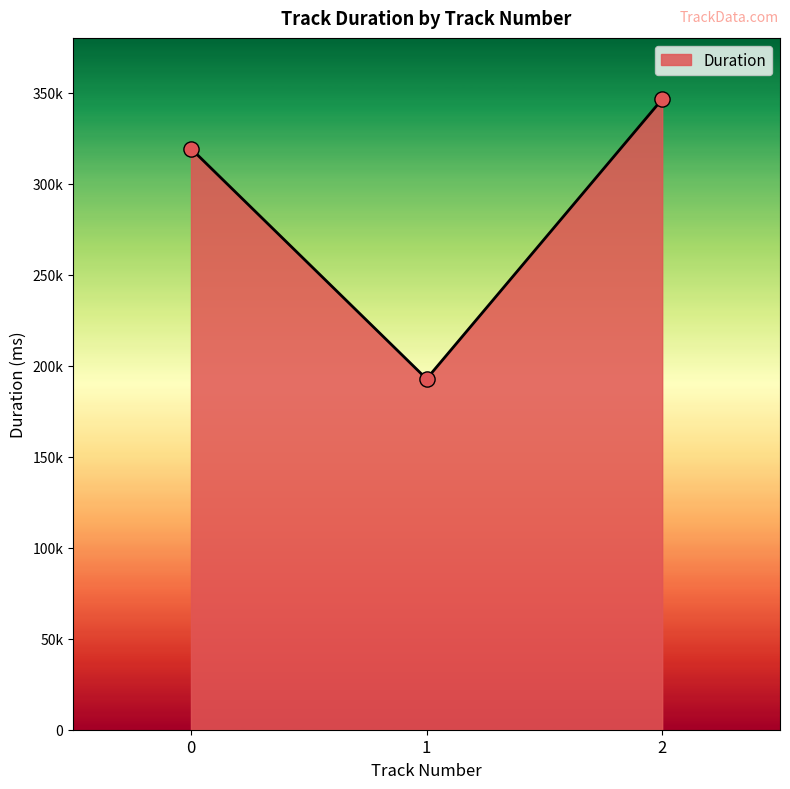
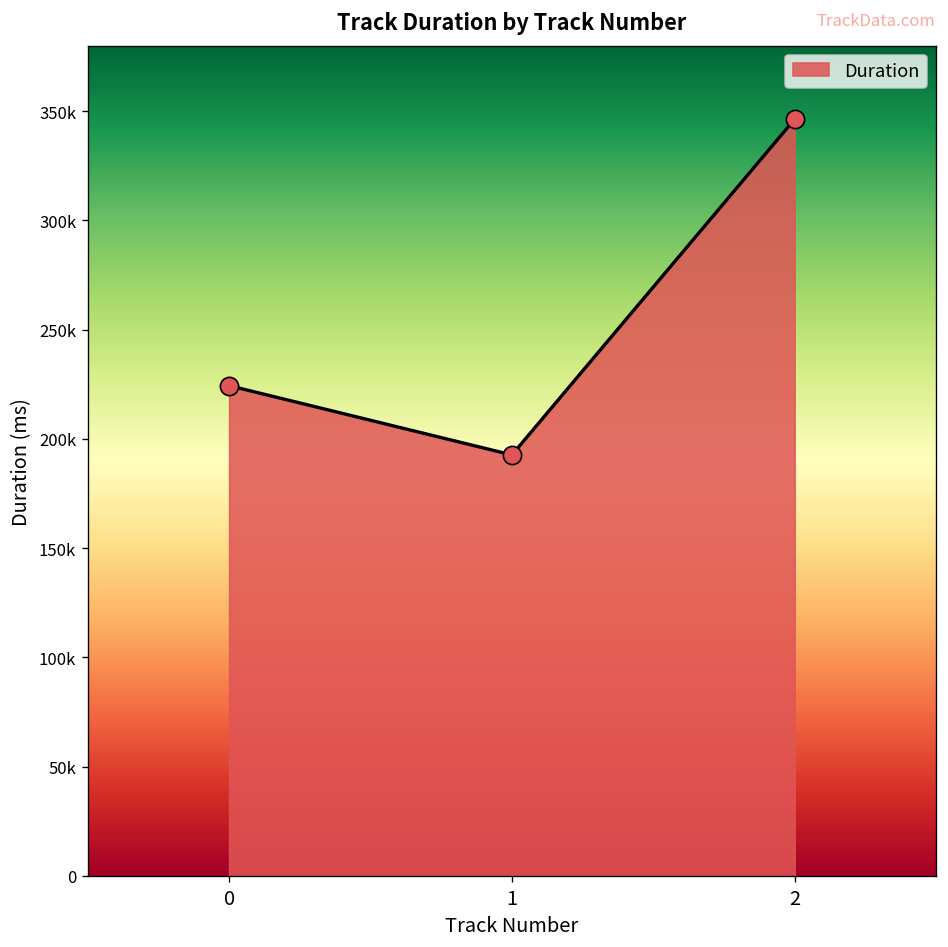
  {
-   "0": 319000,
+   "0": 224000,
    "1": 193000,
    "2": 346000
  }
